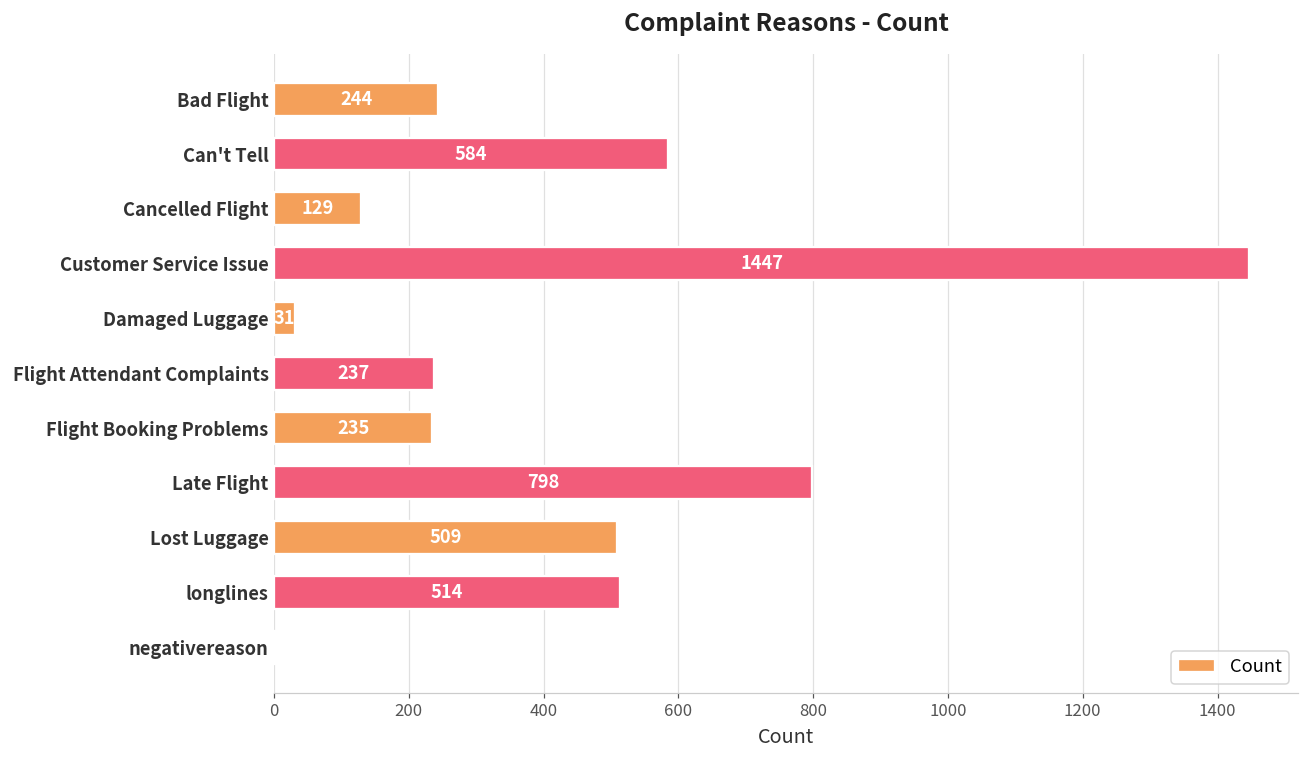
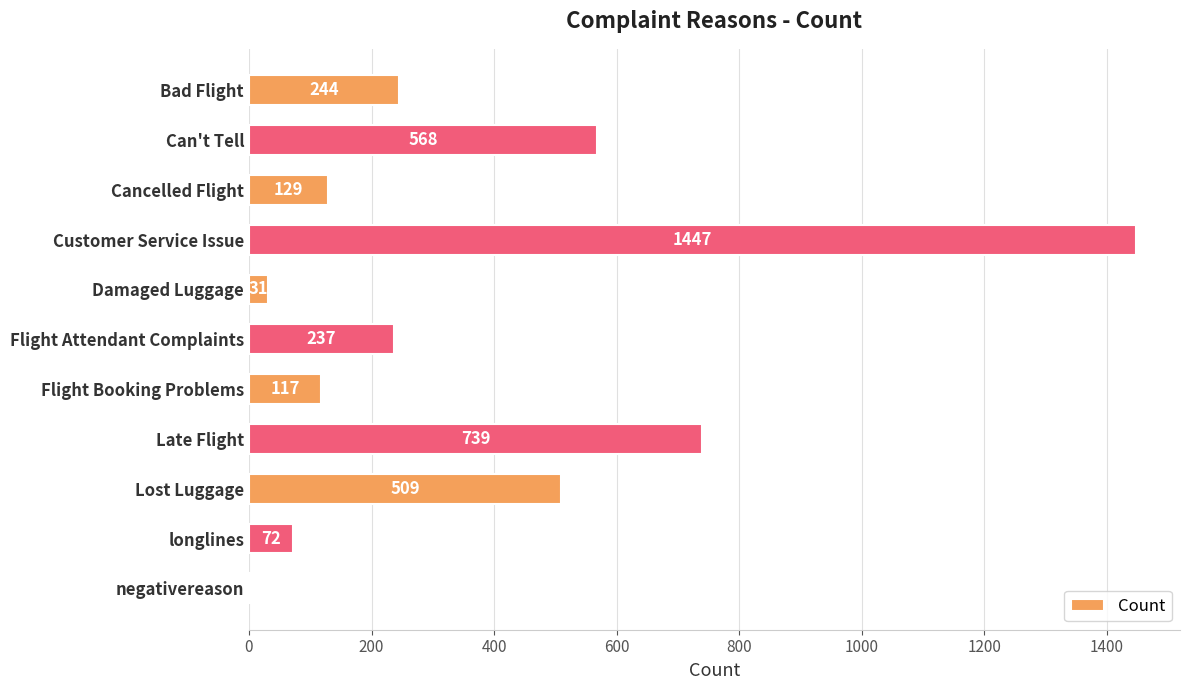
  {
    "Bad Flight": 244,
-   "Can't Tell": 584,
+   "Can't Tell": 568,
    "Cancelled Flight": 129,
    "Customer Service Issue": 1447,
    "Damaged Luggage": 31,
    "Flight Attendant Complaints": 237,
-   "Flight Booking Problems": 235,
-   "Late Flight": 798,
+   "Flight Booking Problems": 117,
+   "Late Flight": 739,
    "Lost Luggage": 509,
-   "longlines": 514
+   "longlines": 72
  }
